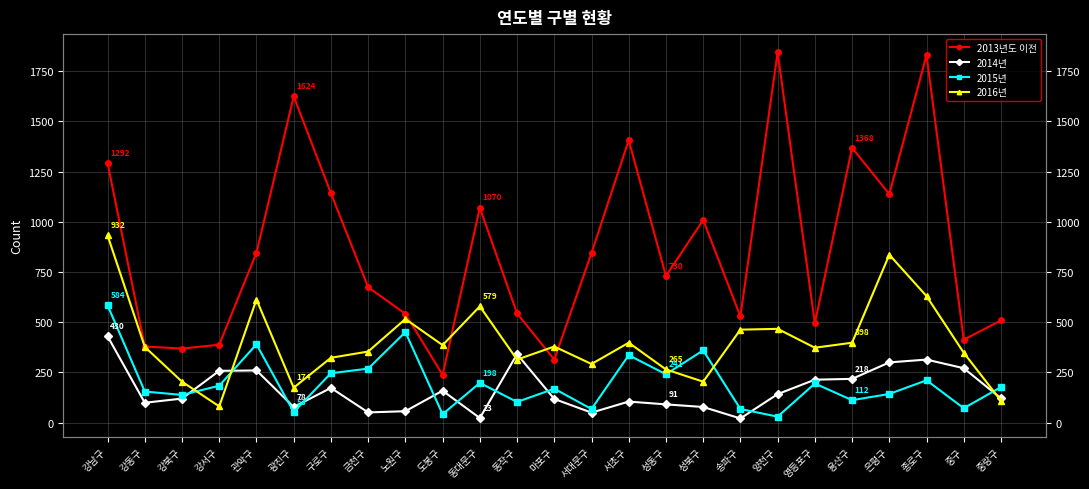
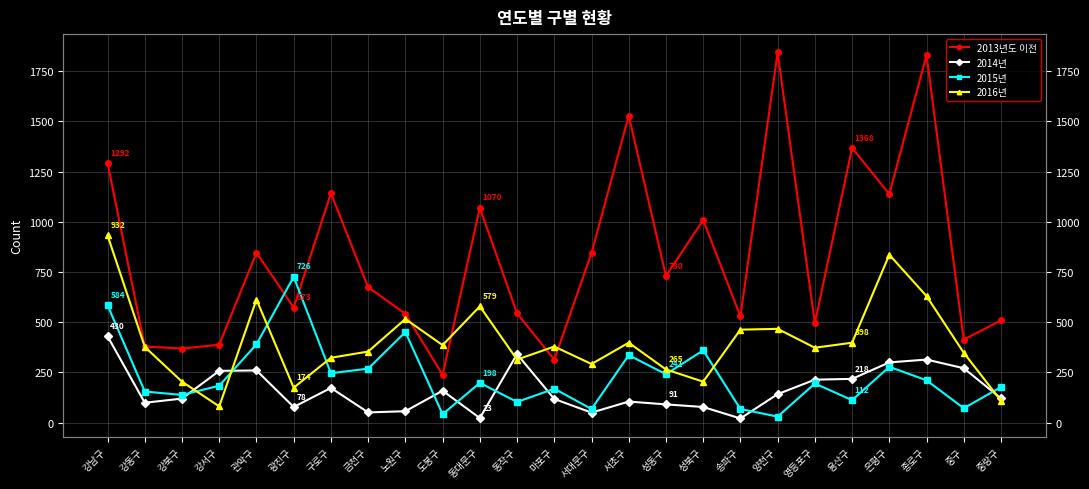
  {
    "2013년도 이전": {
      "강남구": 1292,
-     "광진구": 1624,
+     "광진구": 573,
      "동대문구": 1070,
-     "서초구": 1410,
+     "서초구": 1530,
      "성동구": 730,
      "용산구": 1368
    },
    "2014년": {
      "강남구": 430,
      "광진구": 78,
      "동대문구": 23,
      "성동구": 91,
      "용산구": 218
    },
    "2015년": {
      "강남구": 584,
-     "광진구": 53,
+     "광진구": 726,
      "동대문구": 198,
      "용산구": 112,
-     "은평구": 140
+     "은평구": 280
    },
    "2016년": {
      "강남구": 932,
      "광진구": 174,
      "동대문구": 579,
      "용산구": 398
    }
  }
